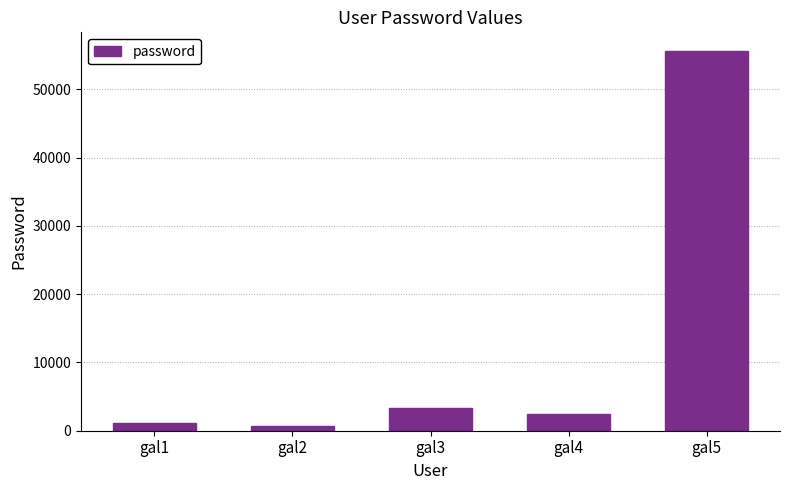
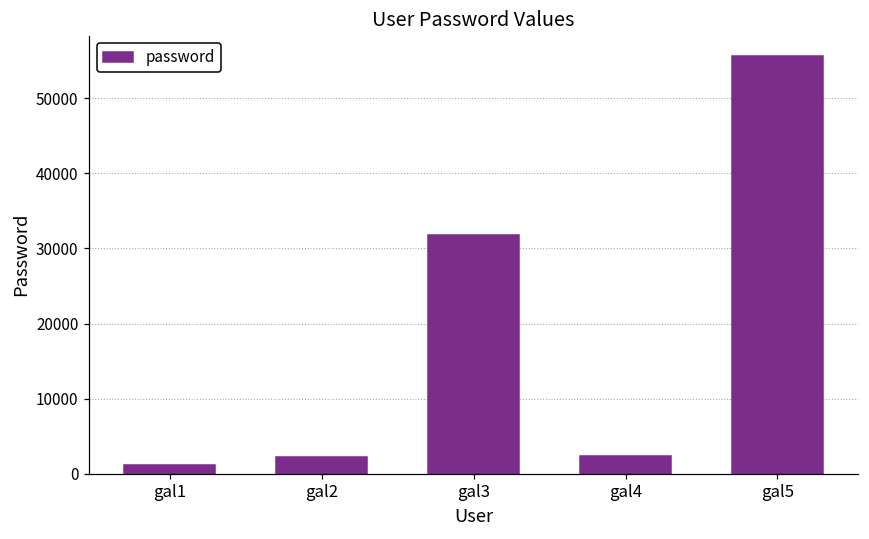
  {
    "gal1": 1000,
-   "gal2": 1000,
-   "gal3": 3000,
+   "gal2": 2000,
+   "gal3": 32000,
    "gal4": 2000,
    "gal5": 56000
  }
